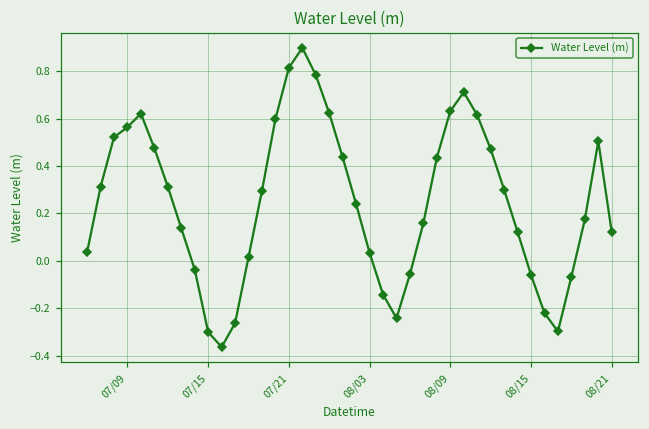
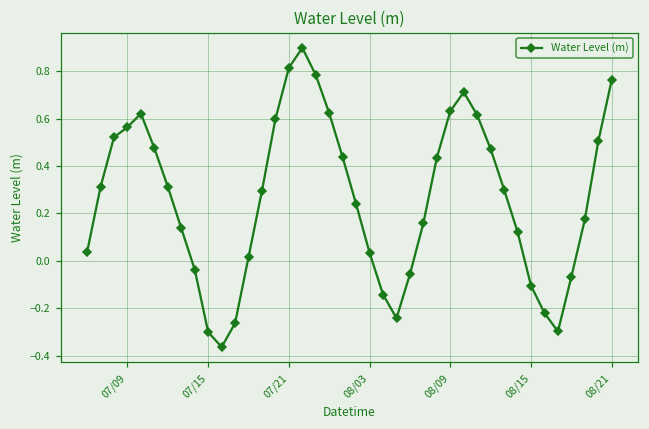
  {
    "07/09": 0.56,
    "07/15": -0.30,
    "07/21": 0.81,
    "08/03": 0.03,
    "08/09": 0.63,
-   "08/15": -0.06,
-   "08/21": 0.12
+   "08/15": -0.11,
+   "08/21": 0.76
  }
